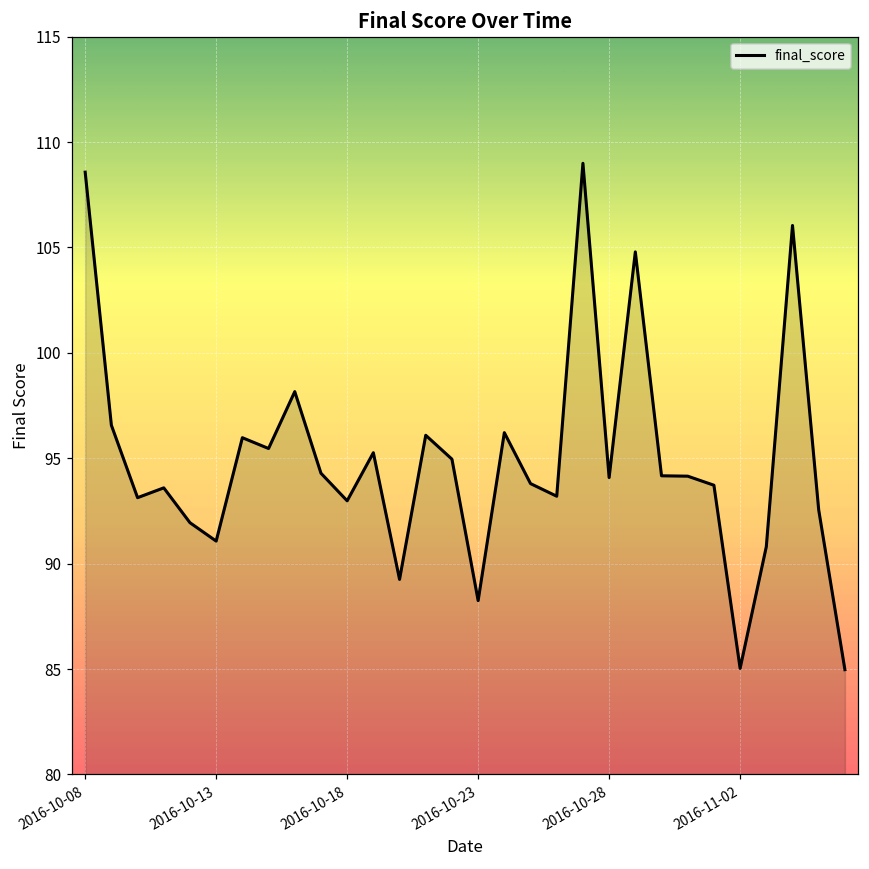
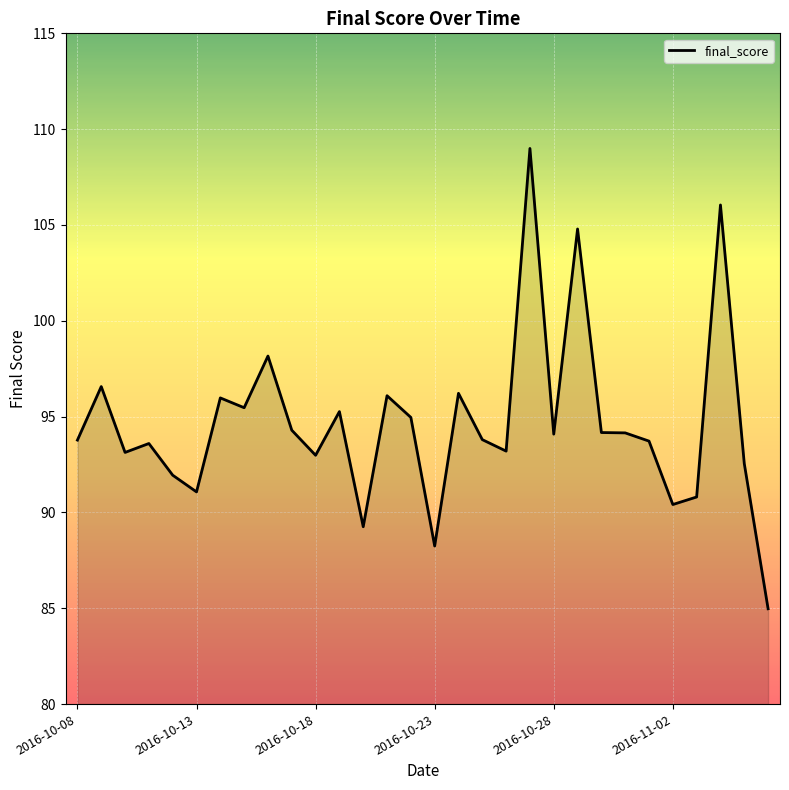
  {
-   "2016-10-08": 108.6,
+   "2016-10-08": 93.8,
    "2016-10-13": 91.1,
    "2016-10-18": 93.0,
    "2016-10-23": 88.2,
    "2016-10-28": 94.1,
-   "2016-11-02": 85.0
+   "2016-11-02": 90.4
  }
